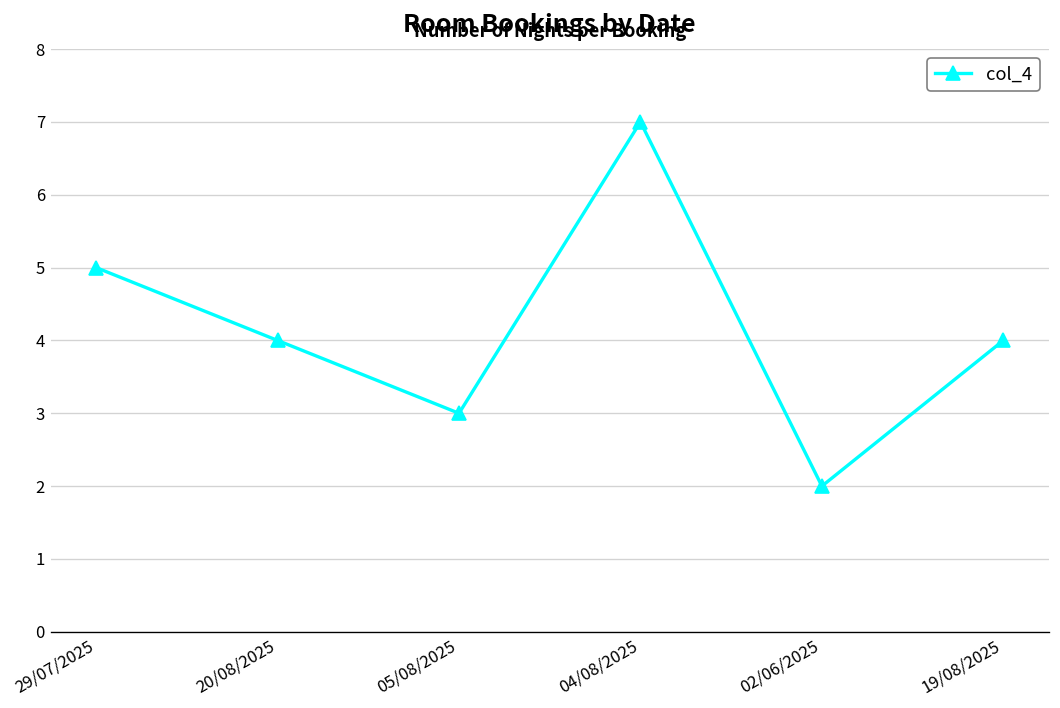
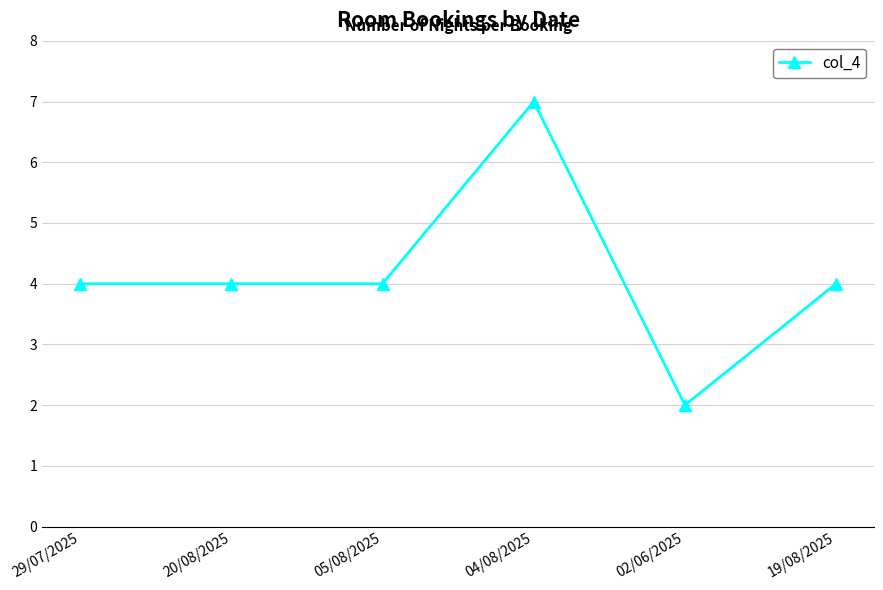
  {
-   "29/07/2025": 5,
+   "29/07/2025": 4,
    "20/08/2025": 4,
-   "05/08/2025": 3,
+   "05/08/2025": 4,
    "04/08/2025": 7,
    "02/06/2025": 2,
    "19/08/2025": 4
  }
